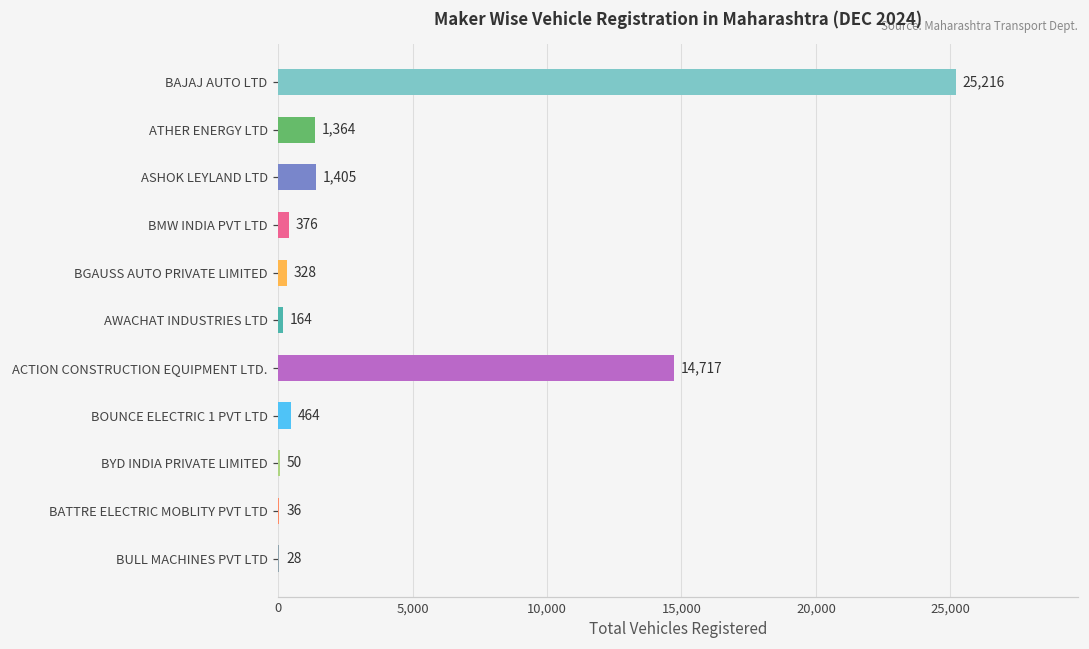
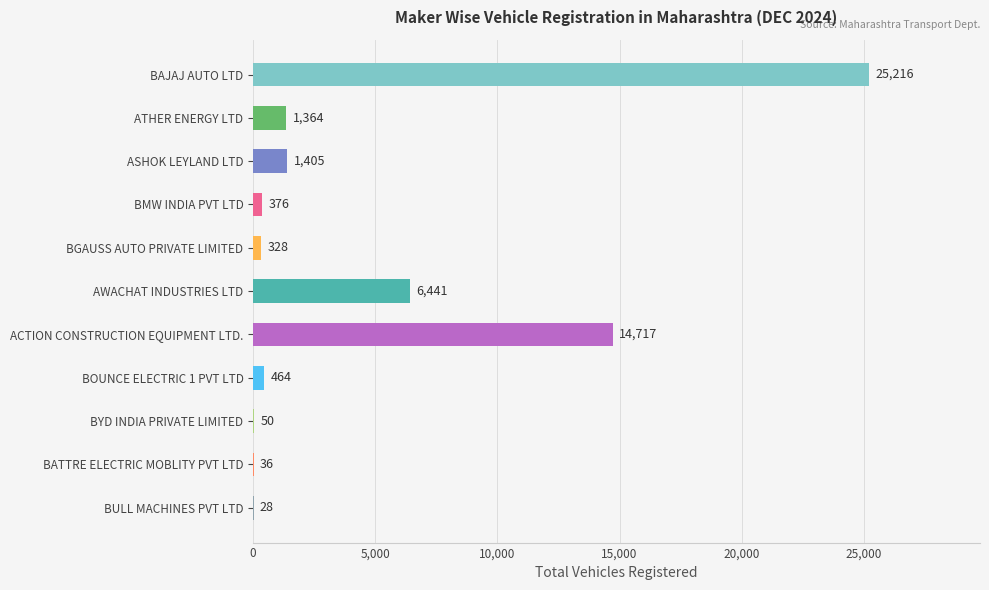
  {
    "BAJAJ AUTO LTD": "25,216",
    "ATHER ENERGY LTD": "1,364",
    "ASHOK LEYLAND LTD": "1,405",
    "BMW INDIA PVT LTD": "376",
    "BGAUSS AUTO PRIVATE LIMITED": "328",
-   "AWACHAT INDUSTRIES LTD": "164",
+   "AWACHAT INDUSTRIES LTD": "6,441",
    "ACTION CONSTRUCTION EQUIPMENT LTD.": "14,717",
    "BOUNCE ELECTRIC 1 PVT LTD": "464",
    "BYD INDIA PRIVATE LIMITED": "50",
    "BATTRE ELECTRIC MOBLITY PVT LTD": "36",
    "BULL MACHINES PVT LTD": "28"
  }
